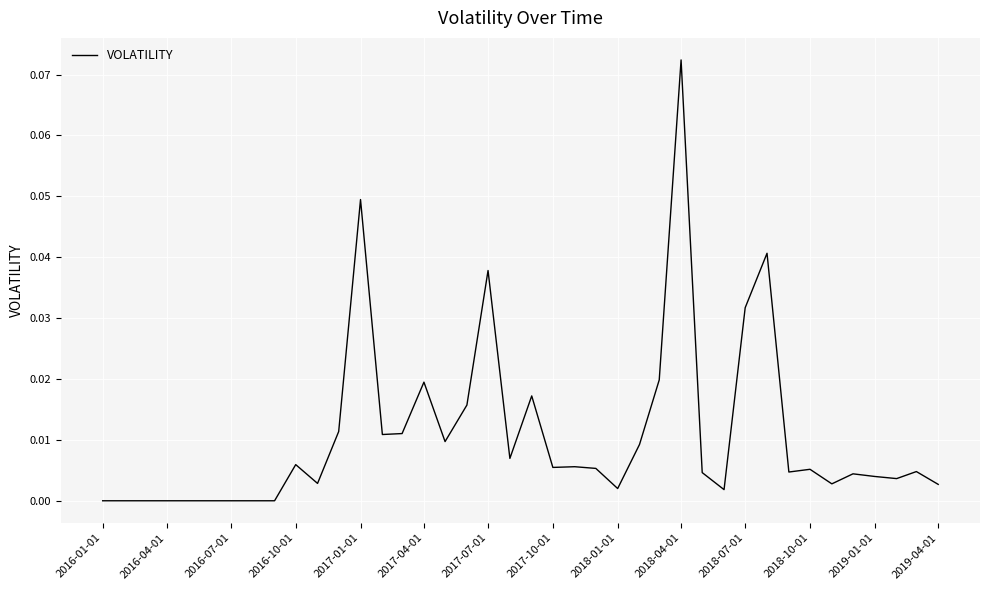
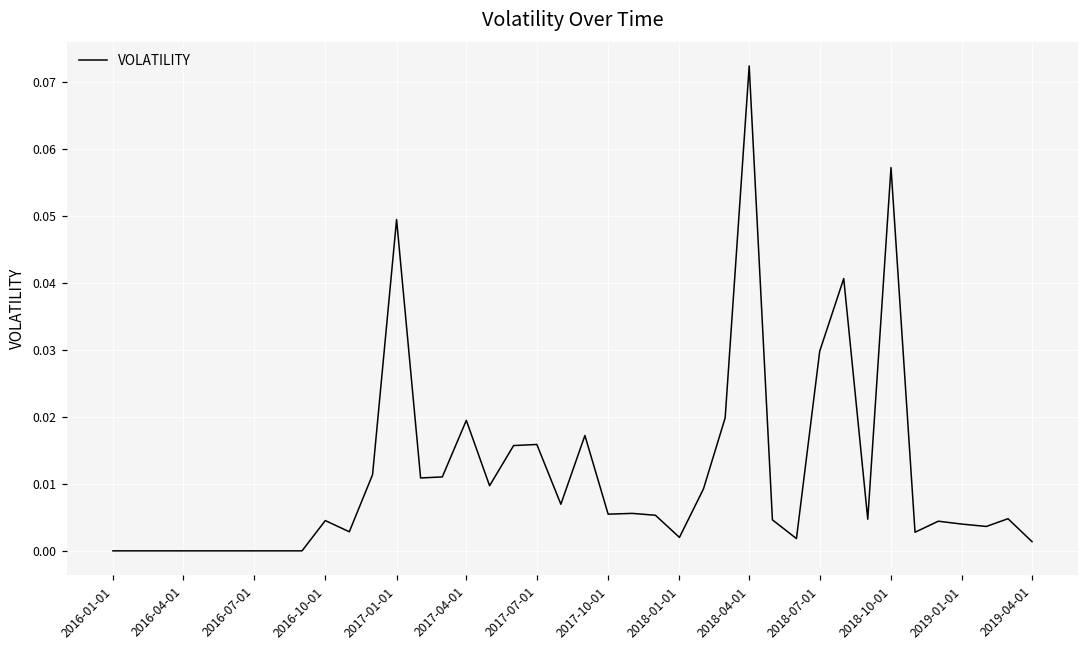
  {
    "2016-01-01": 0.000,
    "2016-04-01": 0.000,
    "2016-07-01": 0.000,
-   "2016-10-01": 0.006,
+   "2016-10-01": 0.005,
    "2017-01-01": 0.049,
    "2017-04-01": 0.019,
-   "2017-07-01": 0.038,
+   "2017-07-01": 0.016,
    "2017-10-01": 0.005,
    "2018-01-01": 0.002,
    "2018-04-01": 0.072,
-   "2018-07-01": 0.032,
-   "2018-10-01": 0.005,
+   "2018-07-01": 0.030,
+   "2018-10-01": 0.057,
    "2019-01-01": 0.004,
-   "2019-04-01": 0.003
+   "2019-04-01": 0.001
  }
